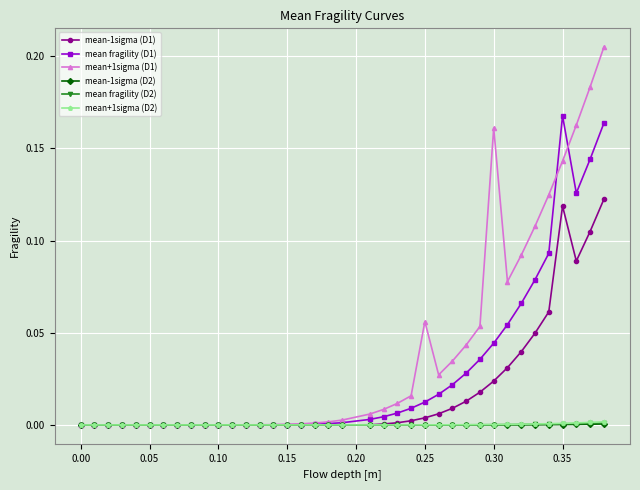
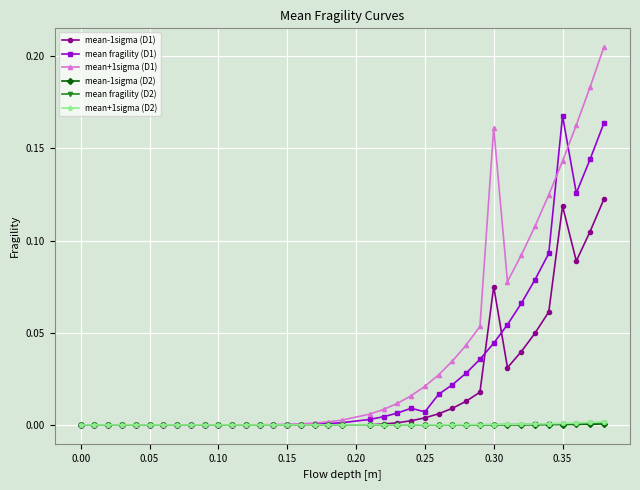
  {
    "mean-1sigma (D1)": {
      "0.25": 0.004,
-     "0.30": 0.024,
+     "0.30": 0.075,
      "0.35": 0.119
    },
    "mean fragility (D1)": {
-     "0.25": 0.012,
+     "0.25": 0.007,
      "0.30": 0.044,
      "0.35": 0.168
    },
    "mean+1sigma (D1)": {
-     "0.25": 0.056,
+     "0.25": 0.021,
      "0.30": 0.161,
      "0.35": 0.143
    }
  }
